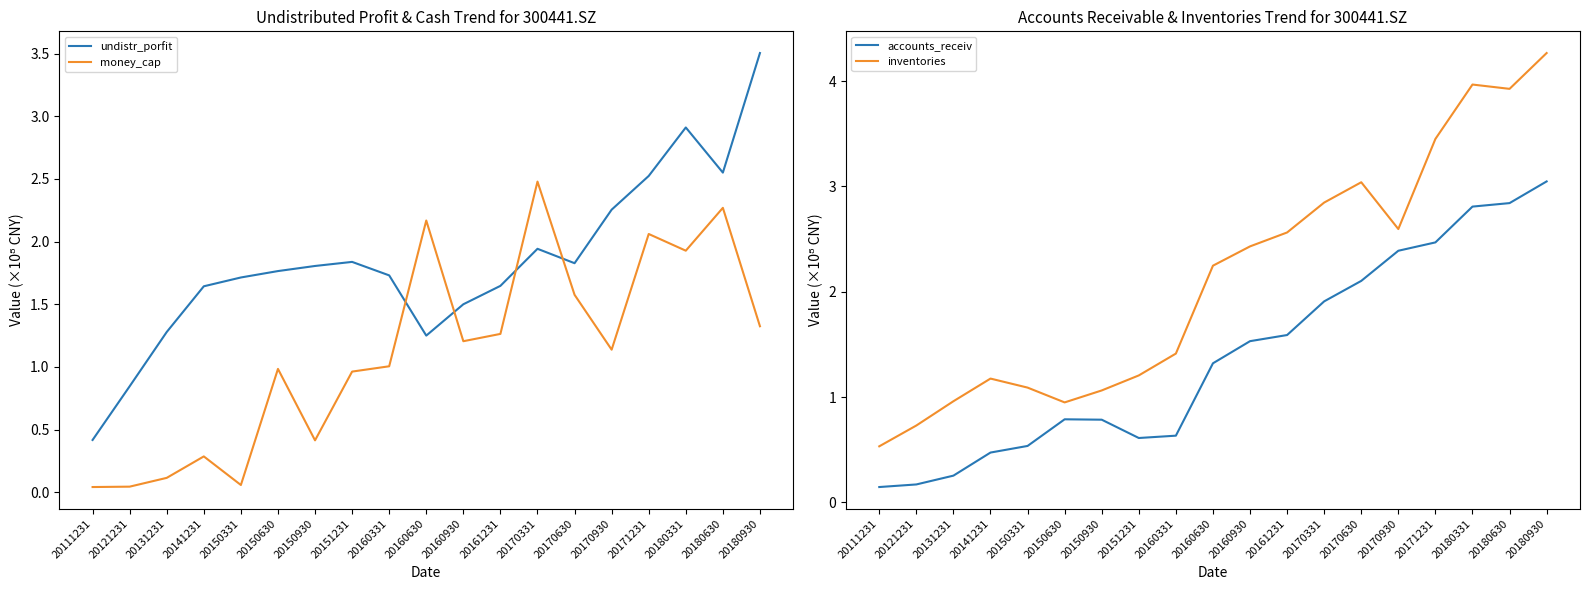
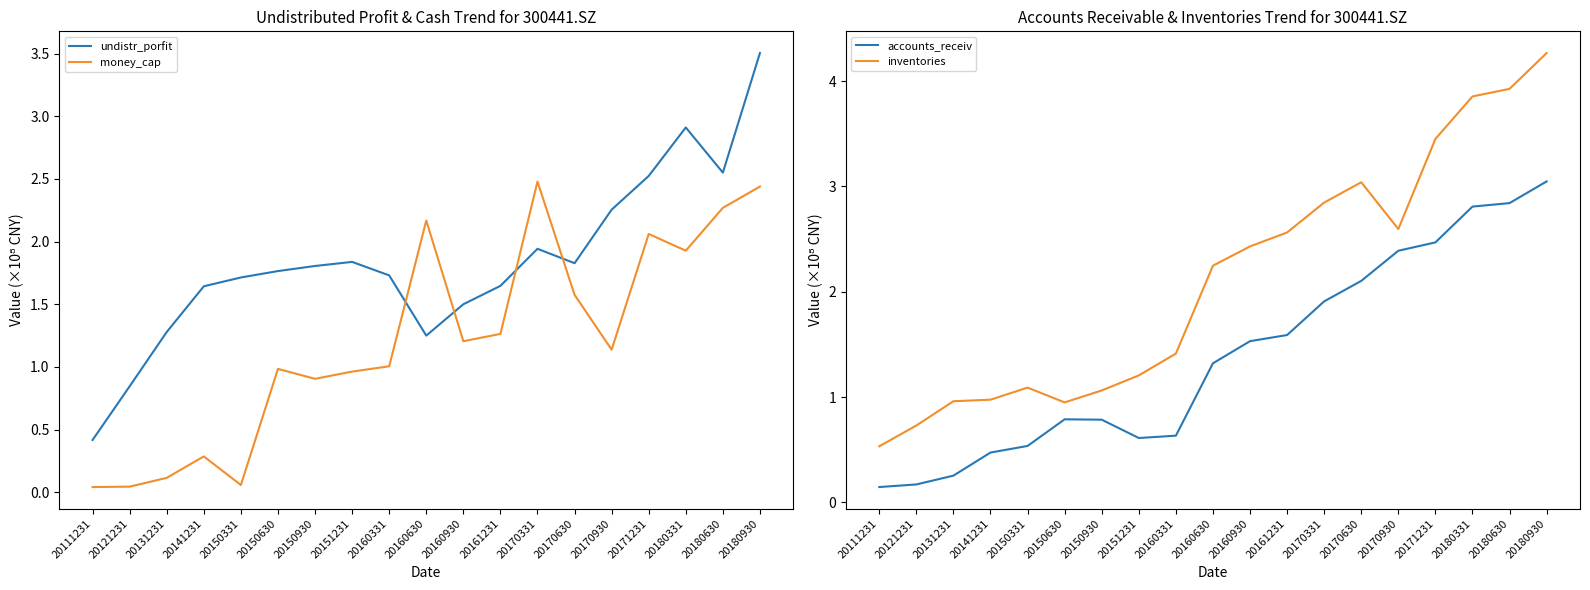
  {
    "Undistributed Profit & Cash Trend for 300441.SZ": {
      "undistr_porfit": {
        "20111231": 0.42,
        "20121231": 0.85,
        "20131231": 1.28,
        "20141231": 1.64,
        "20150331": 1.71,
        "20150630": 1.76,
        "20150930": 1.81,
        "20151231": 1.84,
        "20160331": 1.73,
        "20160630": 1.25,
        "20160930": 1.50,
        "20161231": 1.65,
        "20170331": 1.94,
        "20170630": 1.83,
        "20170930": 2.25,
        "20171231": 2.52,
        "20180331": 2.91,
        "20180630": 2.55,
        "20180930": 3.50
      },
      "money_cap": {
        "20111231": 0.04,
        "20121231": 0.04,
        "20131231": 0.11,
        "20141231": 0.29,
        "20150331": 0.06,
        "20150630": 0.98,
-       "20150930": 0.41,
+       "20150930": 0.90,
        "20151231": 0.96,
        "20160331": 1.00,
        "20160630": 2.17,
        "20160930": 1.20,
        "20161231": 1.26,
        "20170331": 2.48,
        "20170630": 1.58,
        "20170930": 1.14,
        "20171231": 2.06,
        "20180331": 1.93,
        "20180630": 2.27,
-       "20180930": 1.32
+       "20180930": 2.44
      }
    },
    "Accounts Receivable & Inventories Trend for 300441.SZ": {
      "accounts_receiv": {
        "20111231": 0.15,
        "20121231": 0.17,
        "20131231": 0.25,
        "20141231": 0.47,
        "20150331": 0.54,
        "20150630": 0.79,
        "20150930": 0.79,
        "20151231": 0.61,
        "20160331": 0.63,
        "20160630": 1.32,
        "20160930": 1.53,
        "20161231": 1.59,
        "20170331": 1.91,
        "20170630": 2.10,
        "20170930": 2.39,
        "20171231": 2.47,
        "20180331": 2.81,
        "20180630": 2.84,
        "20180930": 3.05
      },
      "inventories": {
        "20111231": 0.53,
        "20121231": 0.73,
        "20131231": 0.96,
-       "20141231": 1.18,
+       "20141231": 0.98,
        "20150331": 1.09,
        "20150630": 0.95,
        "20150930": 1.06,
        "20151231": 1.21,
        "20160331": 1.41,
        "20160630": 2.25,
        "20160930": 2.43,
        "20161231": 2.56,
        "20170331": 2.85,
        "20170630": 3.04,
        "20170930": 2.60,
        "20171231": 3.45,
-       "20180331": 3.97,
+       "20180331": 3.85,
        "20180630": 3.93,
        "20180930": 4.27
      }
    }
  }
